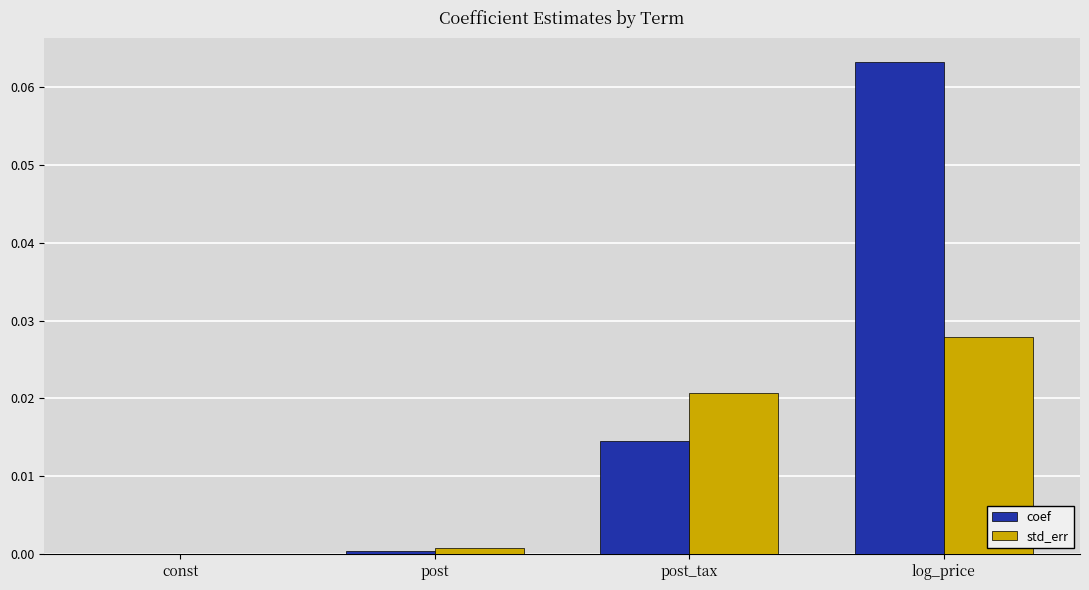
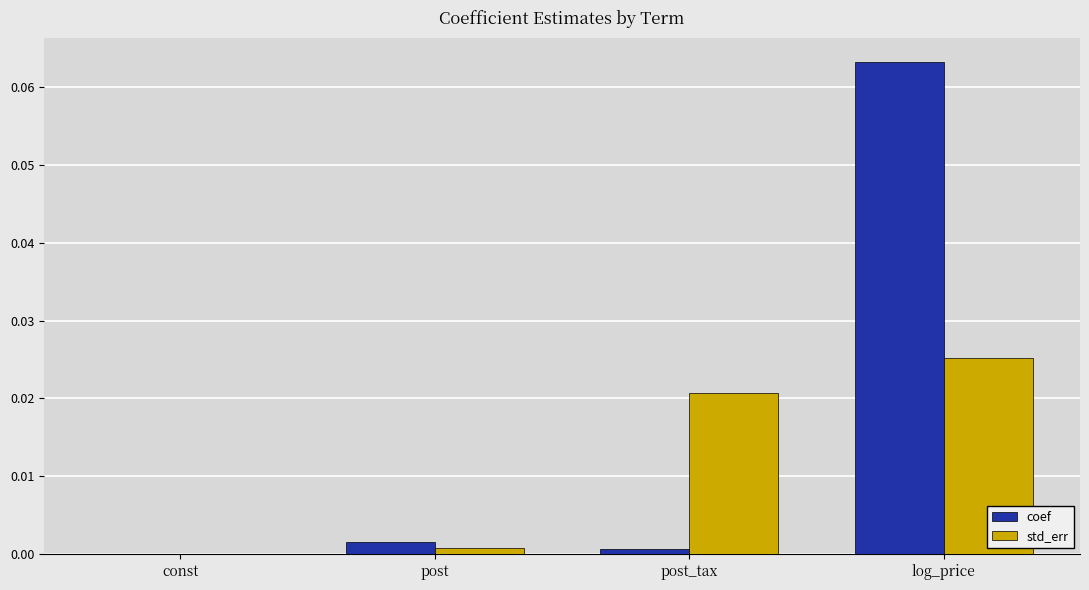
  {
    "coef": {
-     "post": 0.000,
-     "post_tax": 0.014,
+     "post": 0.002,
+     "post_tax": 0.001,
      "log_price": 0.063
    },
    "std_err": {
      "post": 0.001,
      "post_tax": 0.021,
-     "log_price": 0.028
+     "log_price": 0.025
    }
  }
